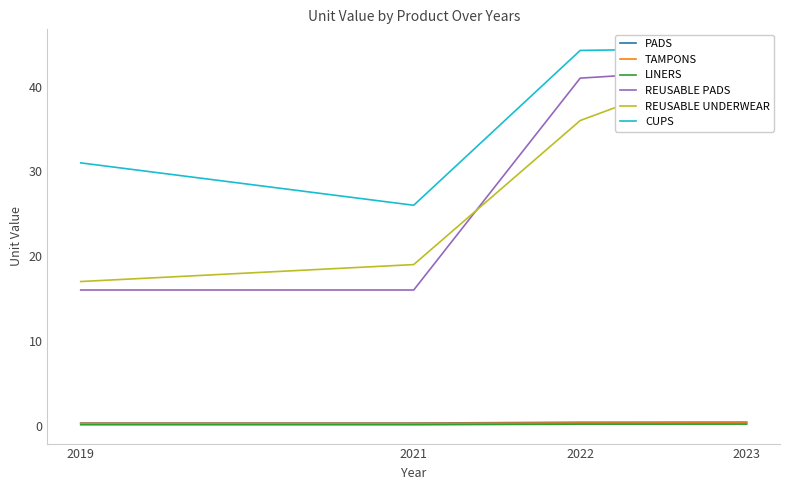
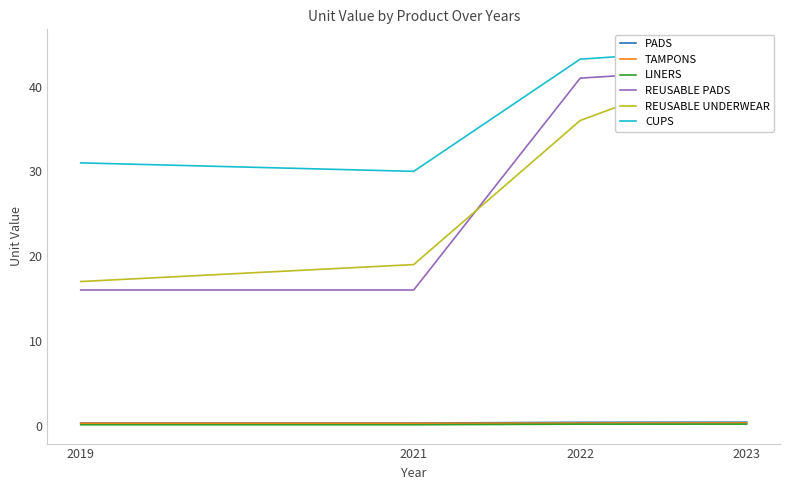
  {
    "REUSABLE PADS": {
      "2019": 16,
      "2021": 16,
      "2022": 41
    },
    "REUSABLE UNDERWEAR": {
      "2019": 17,
      "2021": 19,
      "2022": 36
    },
    "CUPS": {
      "2019": 31,
-     "2021": 26,
-     "2022": 44
+     "2021": 30,
+     "2022": 43
    }
  }
